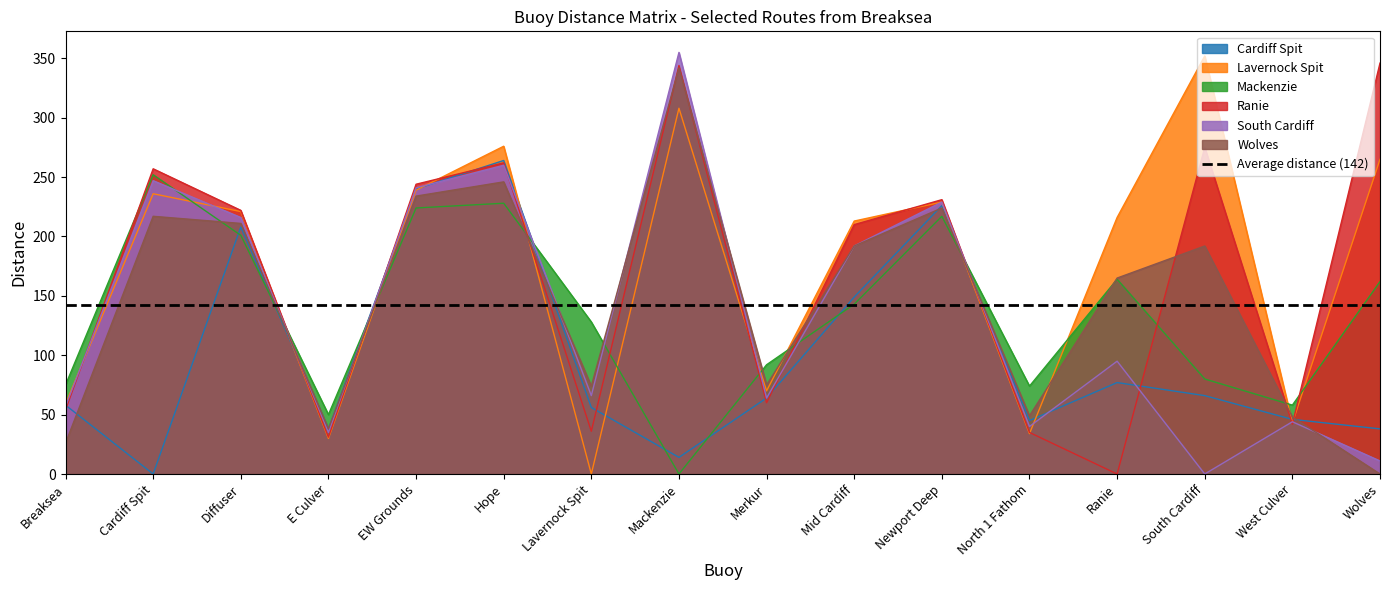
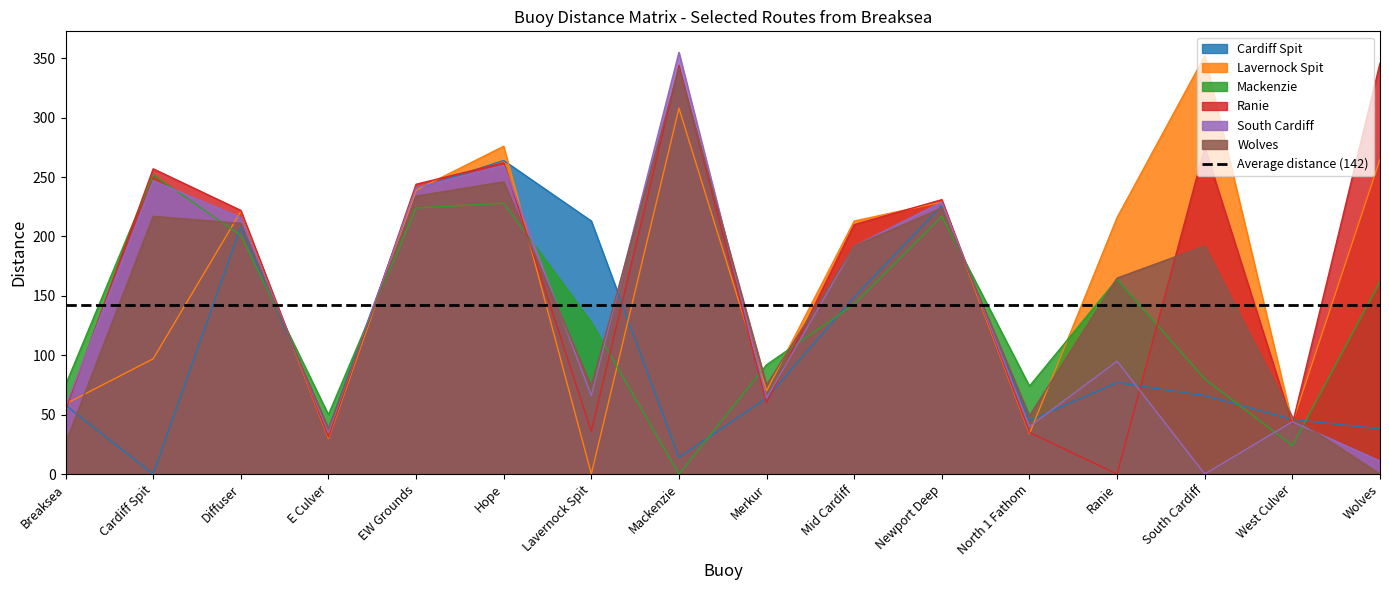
  {
    "Cardiff Spit": {
      "Cardiff Spit": 0,
      "Diffuser": 208,
-     "Lavernock Spit": 56,
+     "Lavernock Spit": 213,
      "Mackenzie": 14,
      "Mid Cardiff": 149,
      "North 1 Fathom": 45,
      "Ranie": 77,
      "South Cardiff": 66,
      "Wolves": 38
    },
    "Lavernock Spit": {
-     "Cardiff Spit": 236,
+     "Cardiff Spit": 97,
      "Hope": 276,
      "Lavernock Spit": 0,
      "Mackenzie": 308,
      "Merkur": 70,
      "Mid Cardiff": 213,
      "Ranie": 216,
      "Wolves": 265
    },
    "Mackenzie": {
      "Breaksea": 75,
      "Cardiff Spit": 252,
      "Diffuser": 201,
      "E Culver": 50,
      "EW Grounds": 224,
      "Hope": 228,
      "Lavernock Spit": 128,
      "Mackenzie": 0,
      "Merkur": 92,
      "Mid Cardiff": 143,
      "Newport Deep": 217,
      "North 1 Fathom": 74,
      "South Cardiff": 80,
-     "West Culver": 58,
+     "West Culver": 24,
      "Wolves": 162
    },
    "Ranie": {
      "Breaksea": 54,
      "Cardiff Spit": 257,
      "EW Grounds": 244,
      "Lavernock Spit": 36,
      "Merkur": 60,
      "Mid Cardiff": 210,
      "Ranie": 0,
      "Wolves": 346
    },
    "South Cardiff": {
      "Cardiff Spit": 247,
      "Diffuser": 216,
      "E Culver": 35,
      "Lavernock Spit": 66,
      "Mackenzie": 355,
      "North 1 Fathom": 40,
      "Ranie": 95,
      "South Cardiff": 0,
      "Wolves": 11
    },
    "Wolves": {
      "Breaksea": 26,
      "Cardiff Spit": 217,
      "Diffuser": 211,
      "EW Grounds": 234,
      "Hope": 246,
      "Lavernock Spit": 74,
      "Merkur": 75,
      "North 1 Fathom": 49,
      "South Cardiff": 192,
      "Wolves": 0
    }
  }
